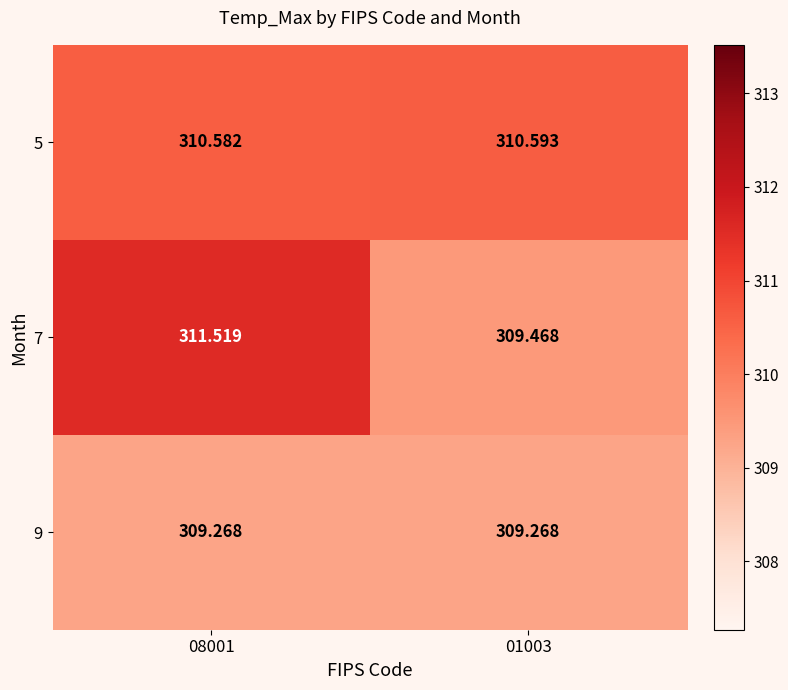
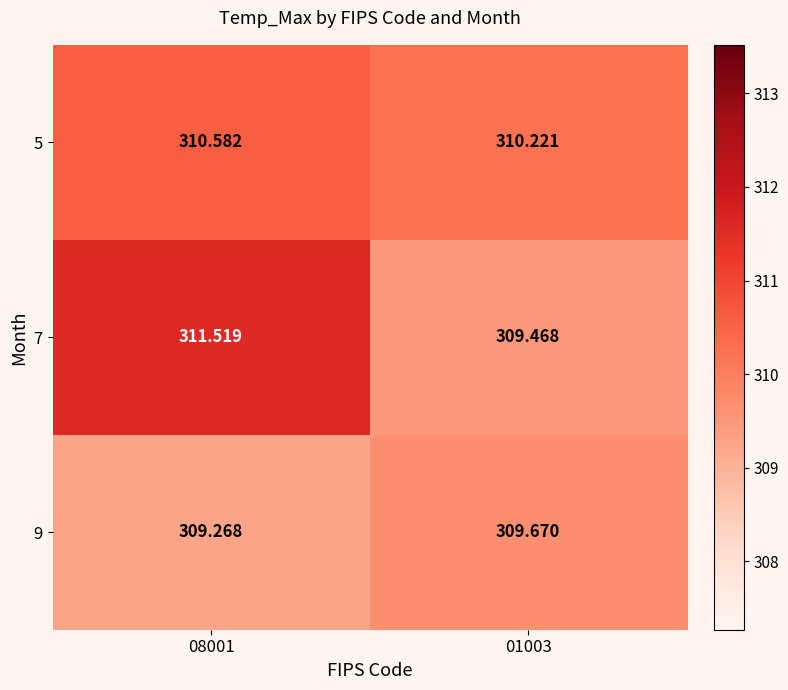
  {
    "5": {
      "08001": 310.582,
-     "01003": 310.593
+     "01003": 310.221
    },
    "7": {
      "08001": 311.519,
      "01003": 309.468
    },
    "9": {
      "08001": 309.268,
-     "01003": 309.268
+     "01003": 309.670
    }
  }
